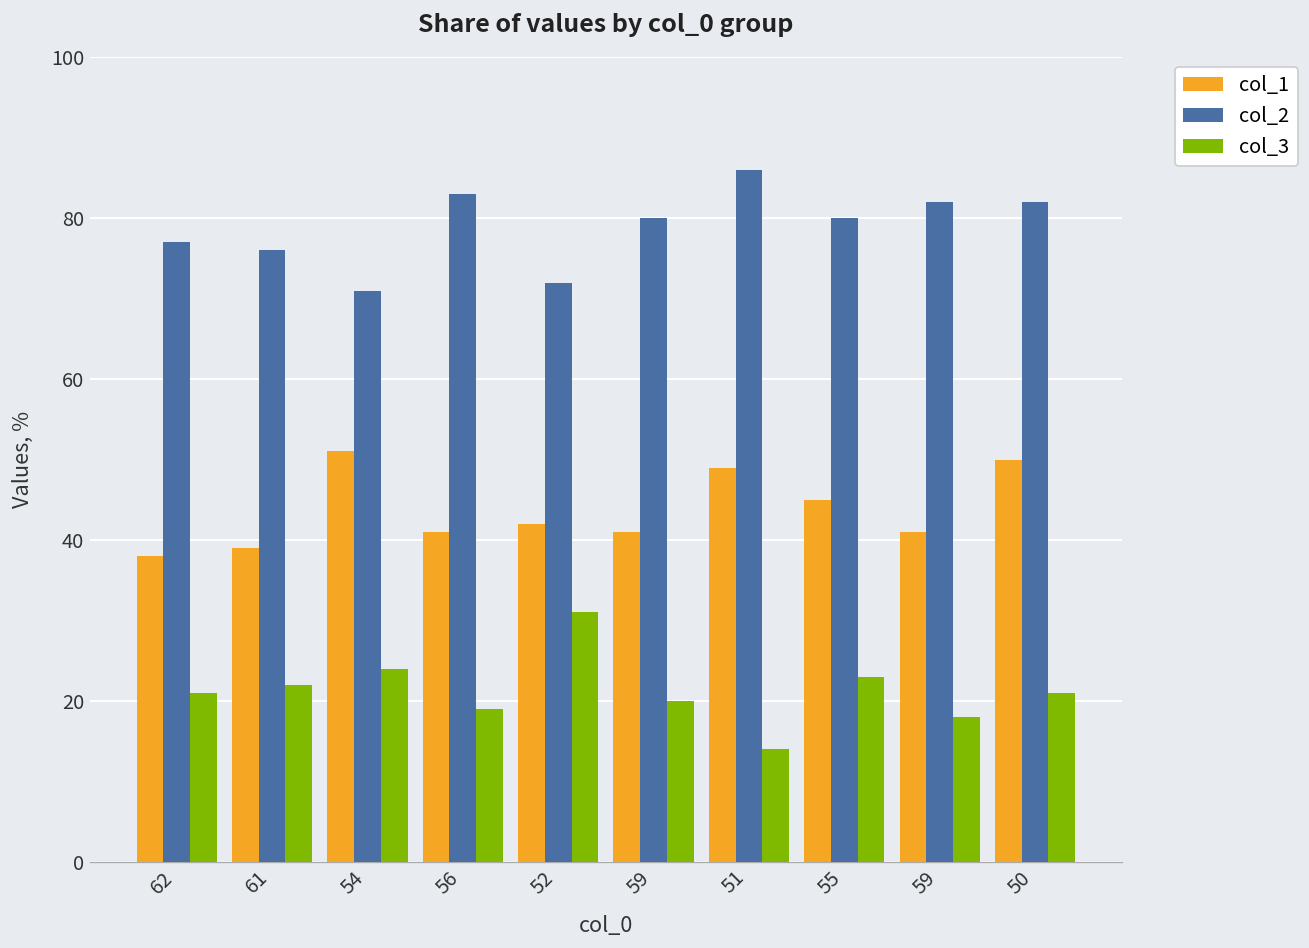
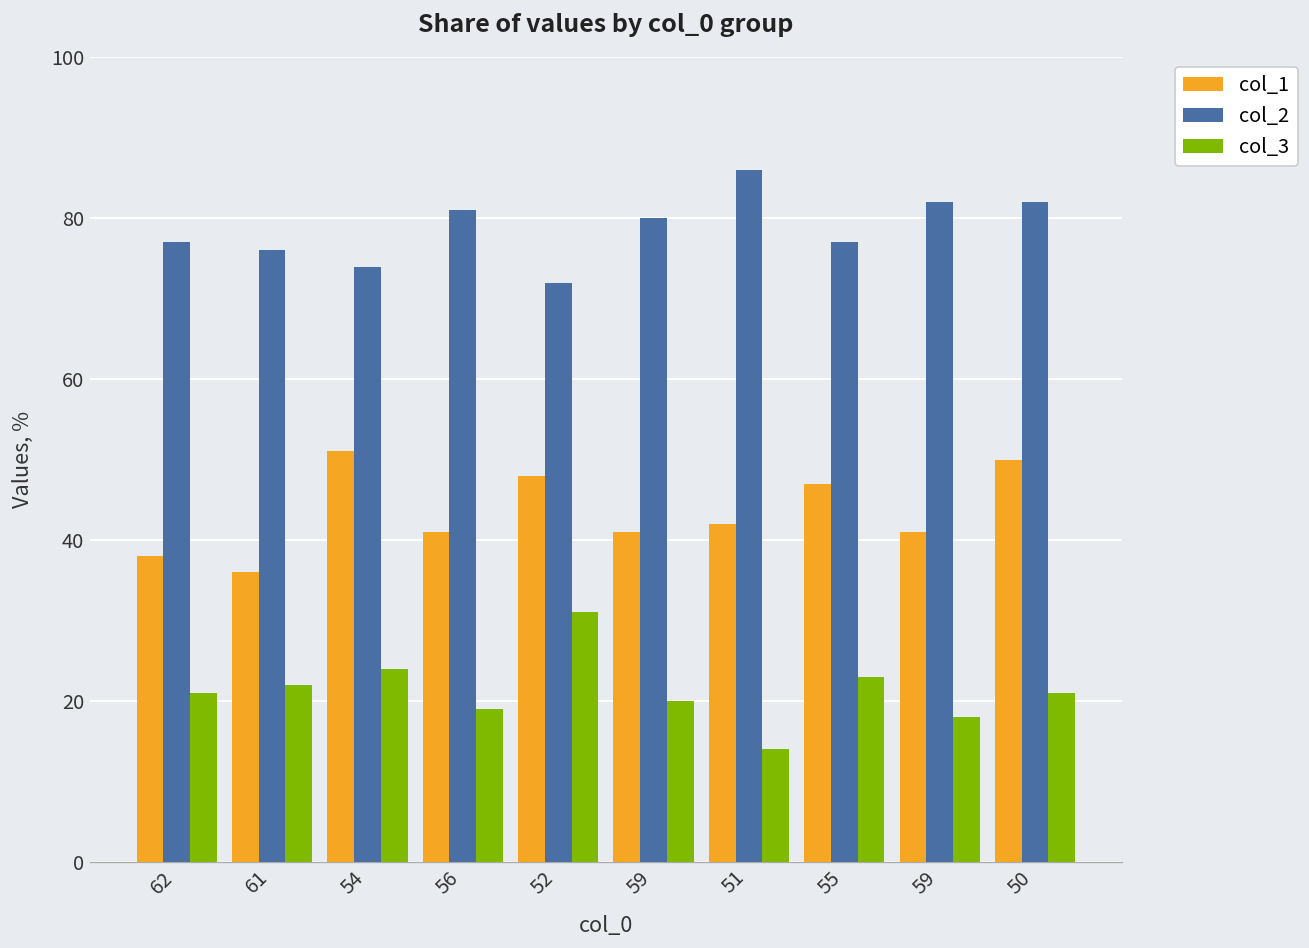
  {
    "col_1": {
      "62": 38,
-     "61": 39,
+     "61": 36,
      "54": 51,
      "56": 41,
-     "52": 42,
-     "51": 49,
-     "55": 45,
+     "52": 48,
+     "51": 42,
+     "55": 47,
      "50": 50
    },
    "col_2": {
      "62": 77,
      "61": 76,
-     "54": 71,
-     "56": 83,
+     "54": 74,
+     "56": 81,
      "52": 72,
      "51": 86,
-     "55": 80,
+     "55": 77,
      "50": 82
    },
    "col_3": {
      "62": 21,
      "61": 22,
      "54": 24,
      "56": 19,
      "52": 31,
      "51": 14,
      "55": 23,
      "50": 21
    }
  }
